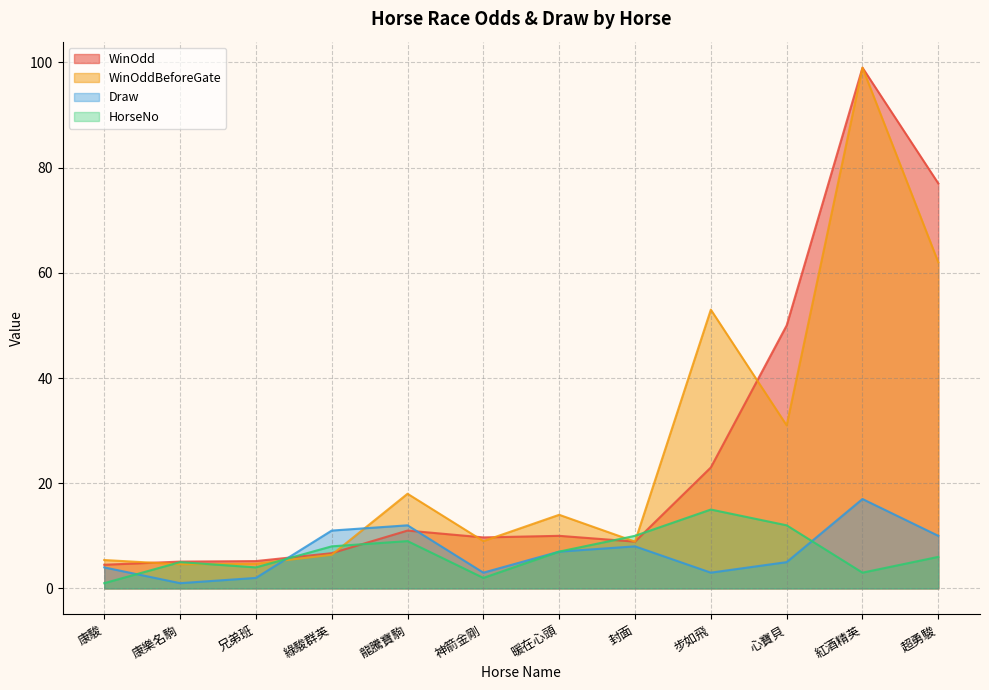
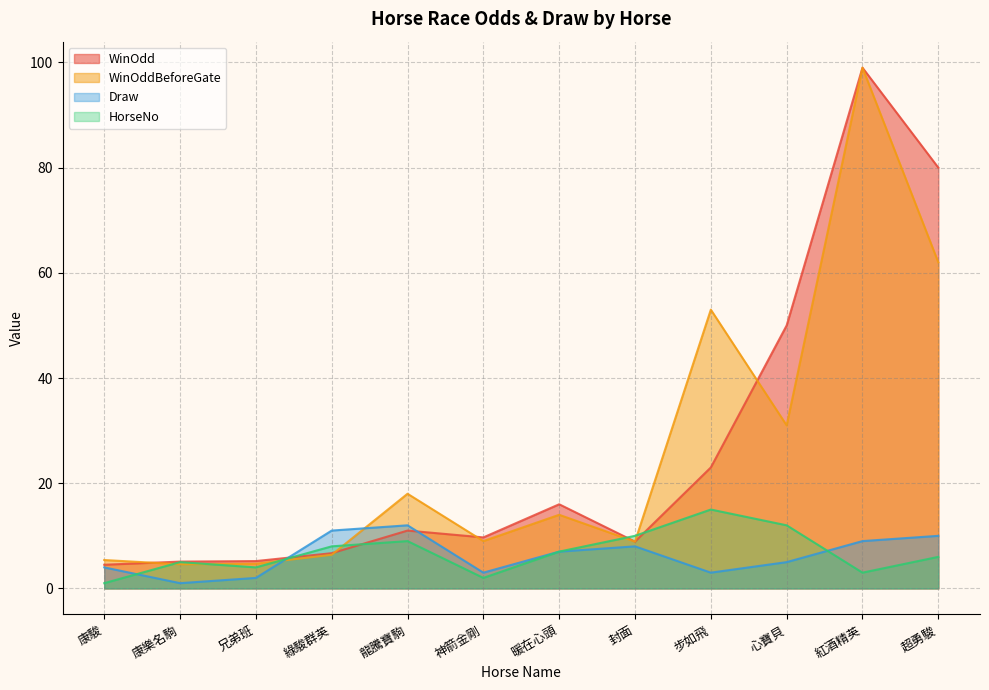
  {
    "WinOdd": {
      "康駿": 5,
      "兄弟班": 5,
      "龍騰寶駒": 11,
      "神箭金剛": 10,
-     "暖在心頭": 10,
+     "暖在心頭": 16,
      "步如飛": 23,
      "心寶貝": 50,
-     "超勇駿": 77
+     "超勇駿": 80
    },
    "WinOddBeforeGate": {
      "康駿": 5,
      "兄弟班": 5,
      "龍騰寶駒": 18,
      "神箭金剛": 9,
      "暖在心頭": 14,
      "步如飛": 53,
      "心寶貝": 31,
      "超勇駿": 62
    },
    "Draw": {
      "康駿": 4,
      "康樂名駒": 1,
      "兄弟班": 2,
      "綠駿群英": 11,
      "龍騰寶駒": 12,
      "神箭金剛": 3,
      "封面": 8,
      "步如飛": 3,
      "心寶貝": 5,
-     "紅酒精英": 17,
+     "紅酒精英": 9,
      "超勇駿": 10
    },
    "HorseNo": {
      "康駿": 1,
      "兄弟班": 4,
      "綠駿群英": 8,
      "龍騰寶駒": 9,
      "神箭金剛": 2,
      "封面": 10,
      "步如飛": 15,
      "心寶貝": 12,
      "紅酒精英": 3,
      "超勇駿": 6
    }
  }
